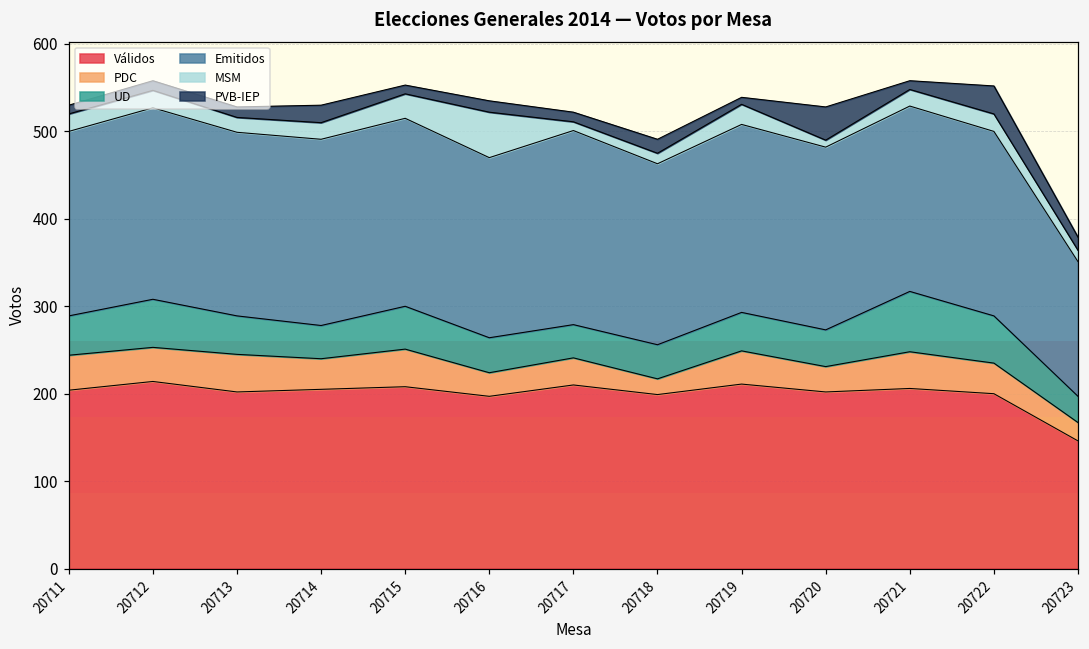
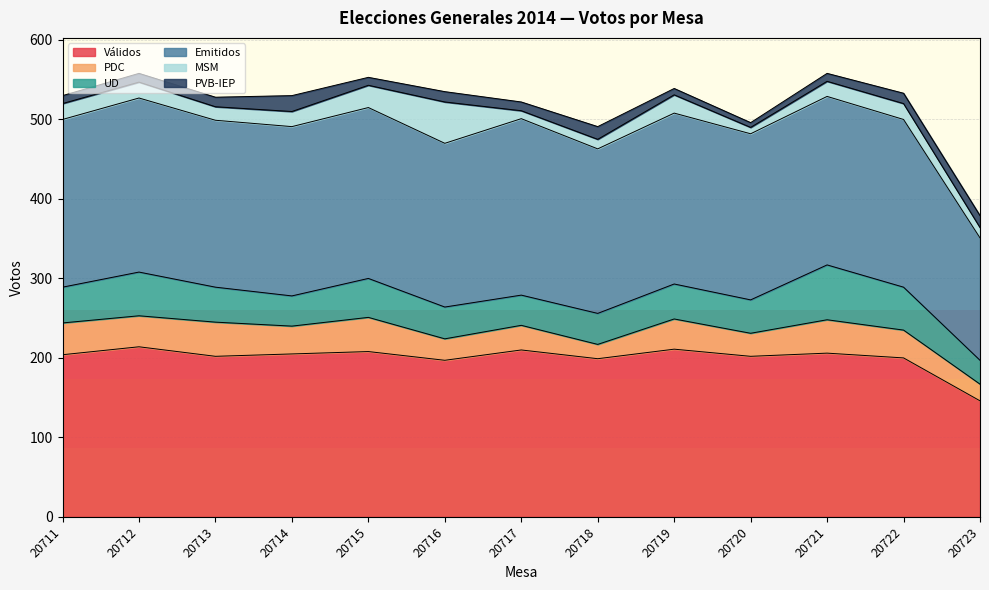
  {
    "Válidos": {
      "20711": 200,
      "20712": 210,
      "20713": 200,
      "20714": 210,
      "20715": 210,
      "20716": 200,
      "20717": 210,
      "20718": 200,
      "20719": 210,
      "20720": 200,
      "20721": 210,
      "20722": 200,
      "20723": 150
    },
    "PDC": {
      "20711": 40,
      "20712": 40,
      "20713": 40,
      "20714": 40,
      "20715": 40,
      "20716": 30,
      "20717": 30,
      "20718": 20,
      "20719": 40,
      "20720": 30,
      "20721": 40,
      "20722": 40,
      "20723": 20
    },
    "MSM": {
      "20711": 20,
      "20713": 20,
      "20714": 20,
      "20715": 30,
      "20716": 50,
      "20717": 10,
      "20718": 10,
      "20719": 20,
      "20720": 10,
      "20721": 20,
      "20722": 20,
      "20723": 10
    },
    "PVB-IEP": {
      "20711": 10,
      "20713": 10,
      "20714": 20,
      "20715": 10,
      "20716": 10,
      "20717": 10,
      "20718": 20,
      "20719": 10,
-     "20720": 40,
+     "20720": 10,
      "20721": 10,
-     "20722": 30,
+     "20722": 10,
      "20723": 20
    }
  }
